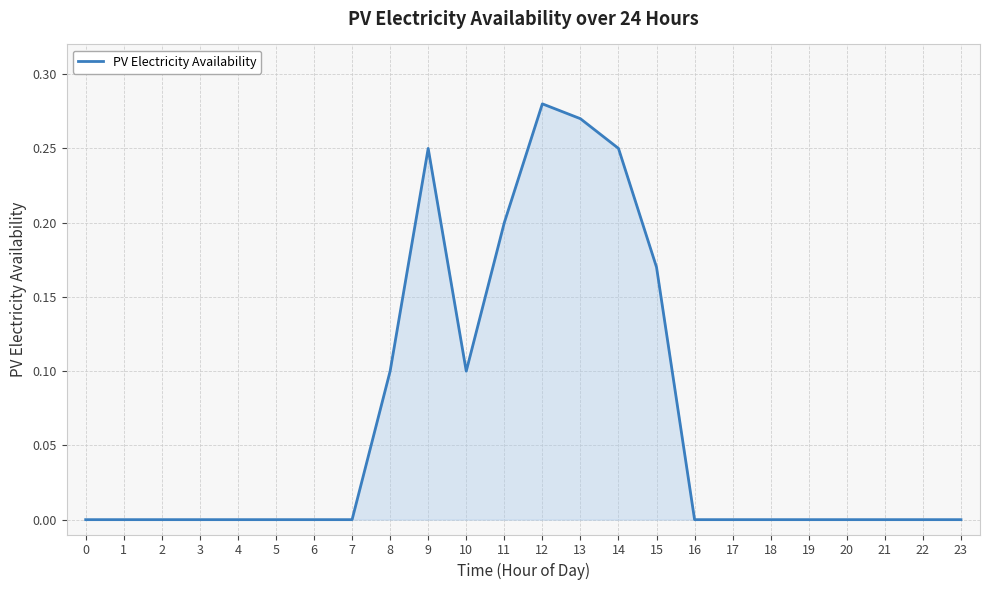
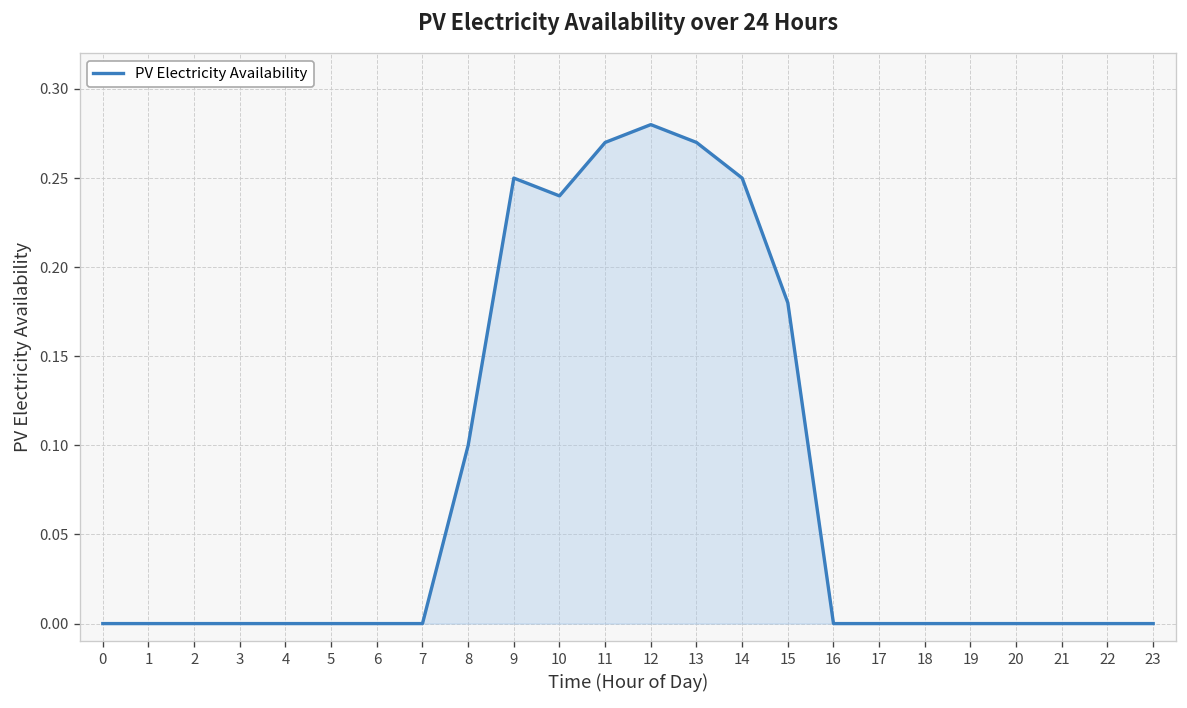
  {
    "0": 0.00,
    "1": 0.00,
    "2": 0.00,
    "3": 0.00,
    "4": 0.00,
    "5": 0.00,
    "6": 0.00,
    "7": 0.00,
    "8": 0.10,
    "9": 0.25,
-   "10": 0.10,
-   "11": 0.20,
+   "10": 0.24,
+   "11": 0.27,
    "12": 0.28,
    "13": 0.27,
    "14": 0.25,
-   "15": 0.17,
+   "15": 0.18,
    "16": 0.00,
    "17": 0.00,
    "18": 0.00,
    "19": 0.00,
    "20": 0.00,
    "21": 0.00,
    "22": 0.00,
    "23": 0.00
  }
